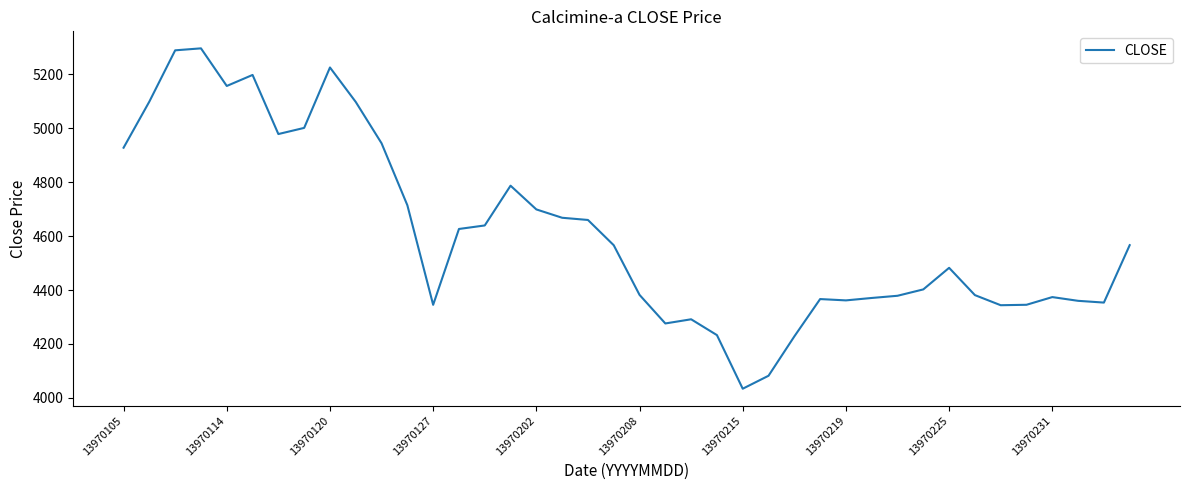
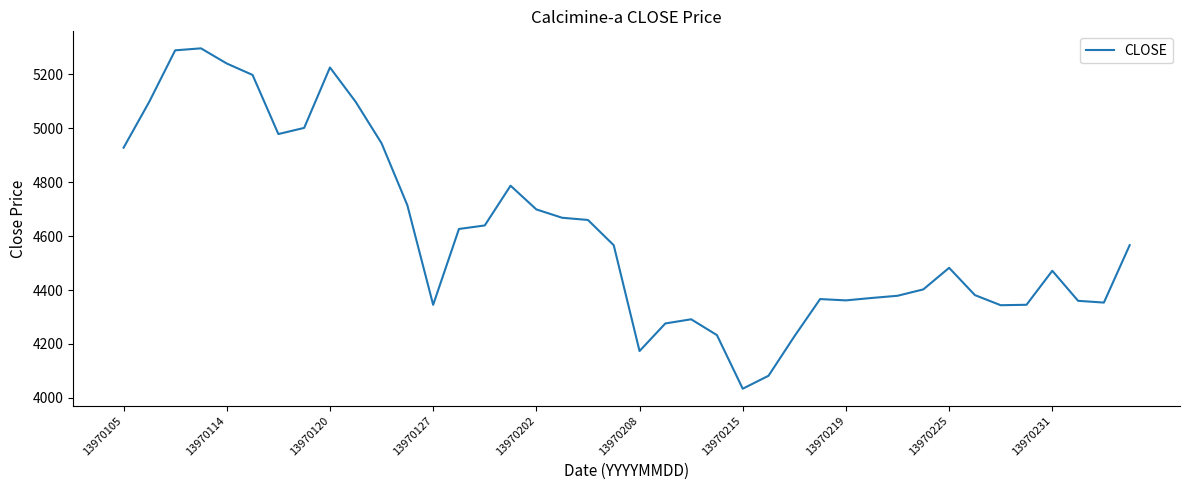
  {
    "13970105": 4930,
-   "13970114": 5160,
+   "13970114": 5240,
    "13970120": 5230,
    "13970127": 4350,
    "13970202": 4700,
-   "13970208": 4380,
+   "13970208": 4170,
    "13970215": 4030,
    "13970219": 4360,
    "13970225": 4480,
-   "13970231": 4370
+   "13970231": 4470
  }
